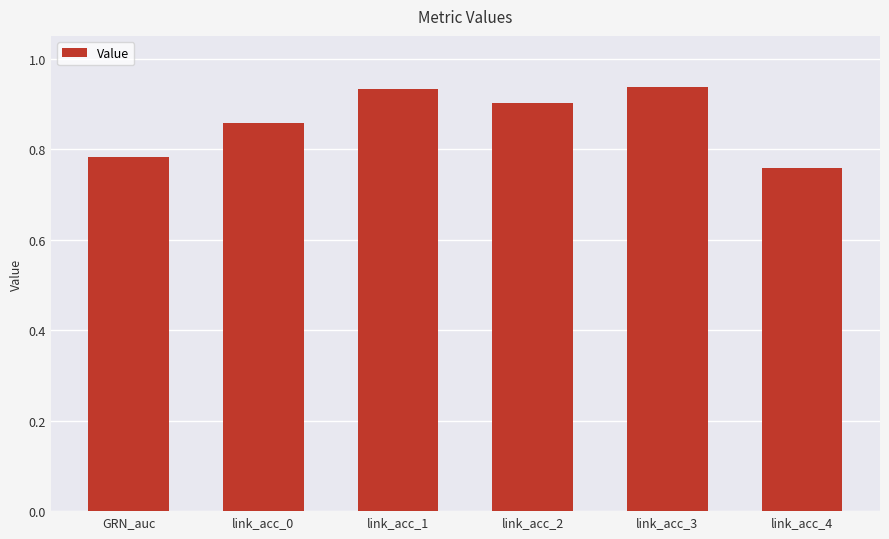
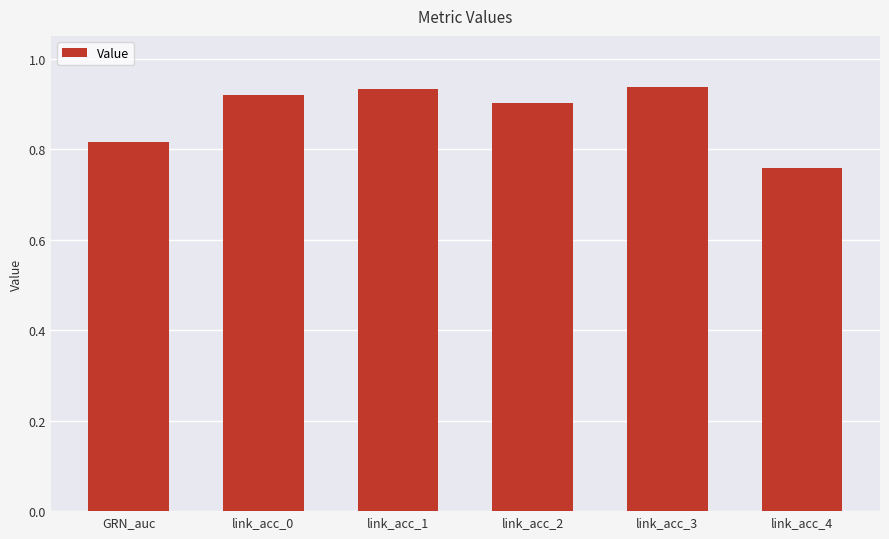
  {
-   "GRN_auc": 0.78,
-   "link_acc_0": 0.86,
+   "GRN_auc": 0.81,
+   "link_acc_0": 0.92,
    "link_acc_1": 0.93,
    "link_acc_2": 0.90,
    "link_acc_3": 0.94,
    "link_acc_4": 0.76
  }
